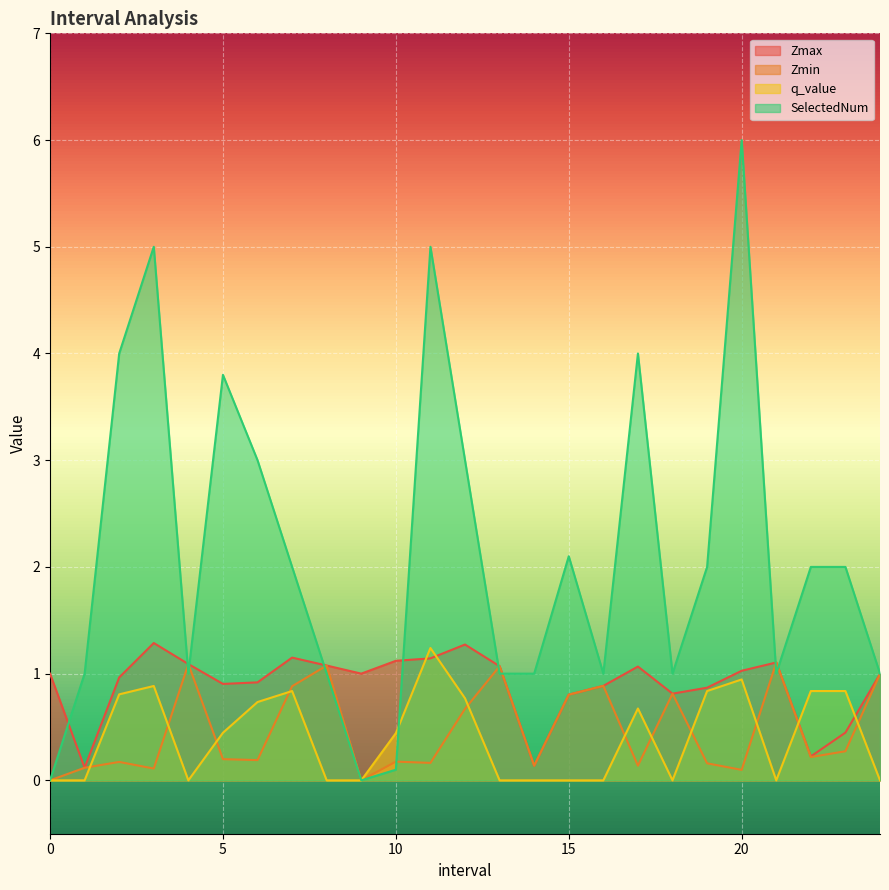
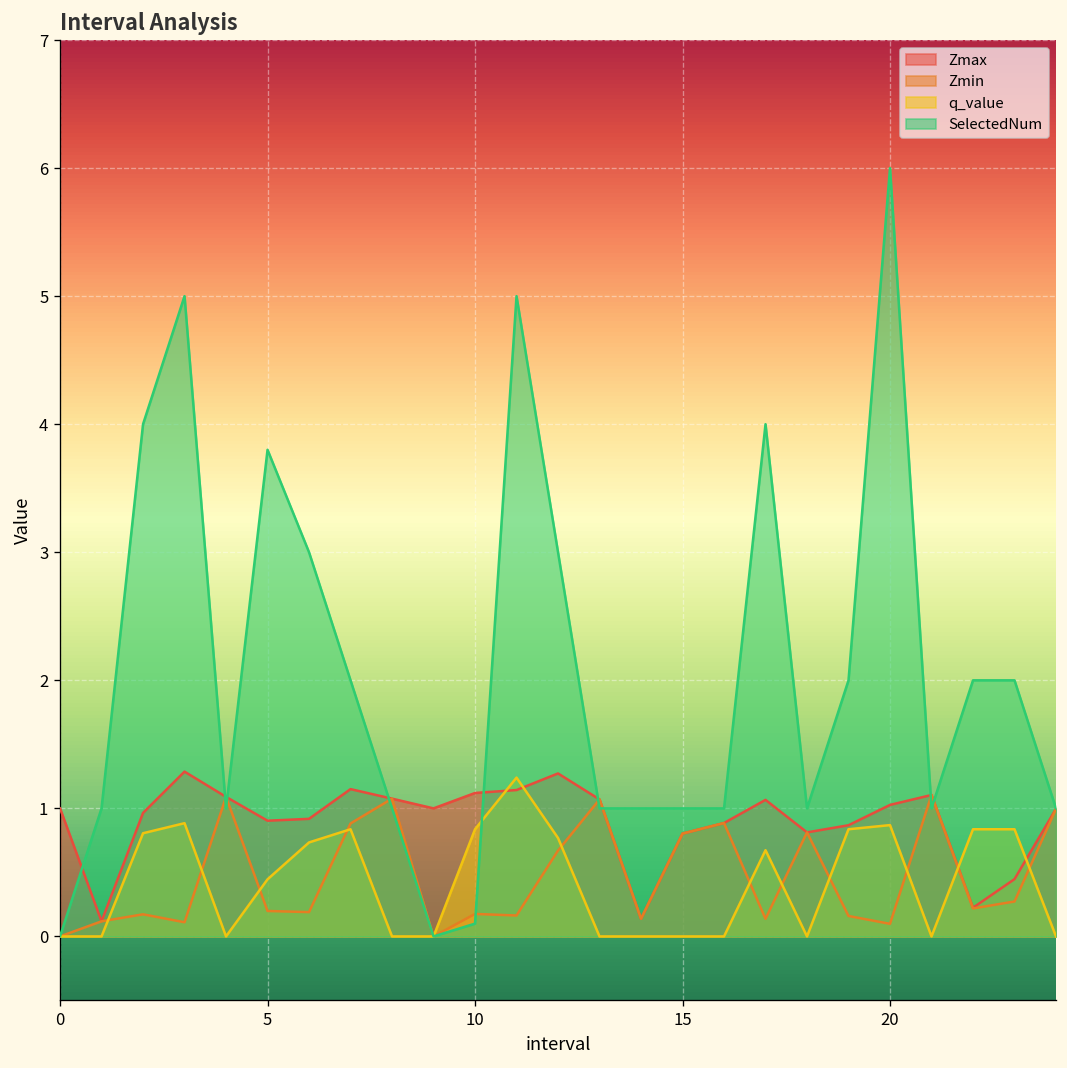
  {
    "q_value": {
      "5": 0.45,
-     "10": 0.44,
+     "10": 0.84,
      "15": 0.00,
-     "20": 0.95
+     "20": 0.87
    },
    "SelectedNum": {
      "5": 3.8,
      "10": 0.1,
-     "15": 2.1,
+     "15": 1.0,
      "20": 6.0
    }
  }
